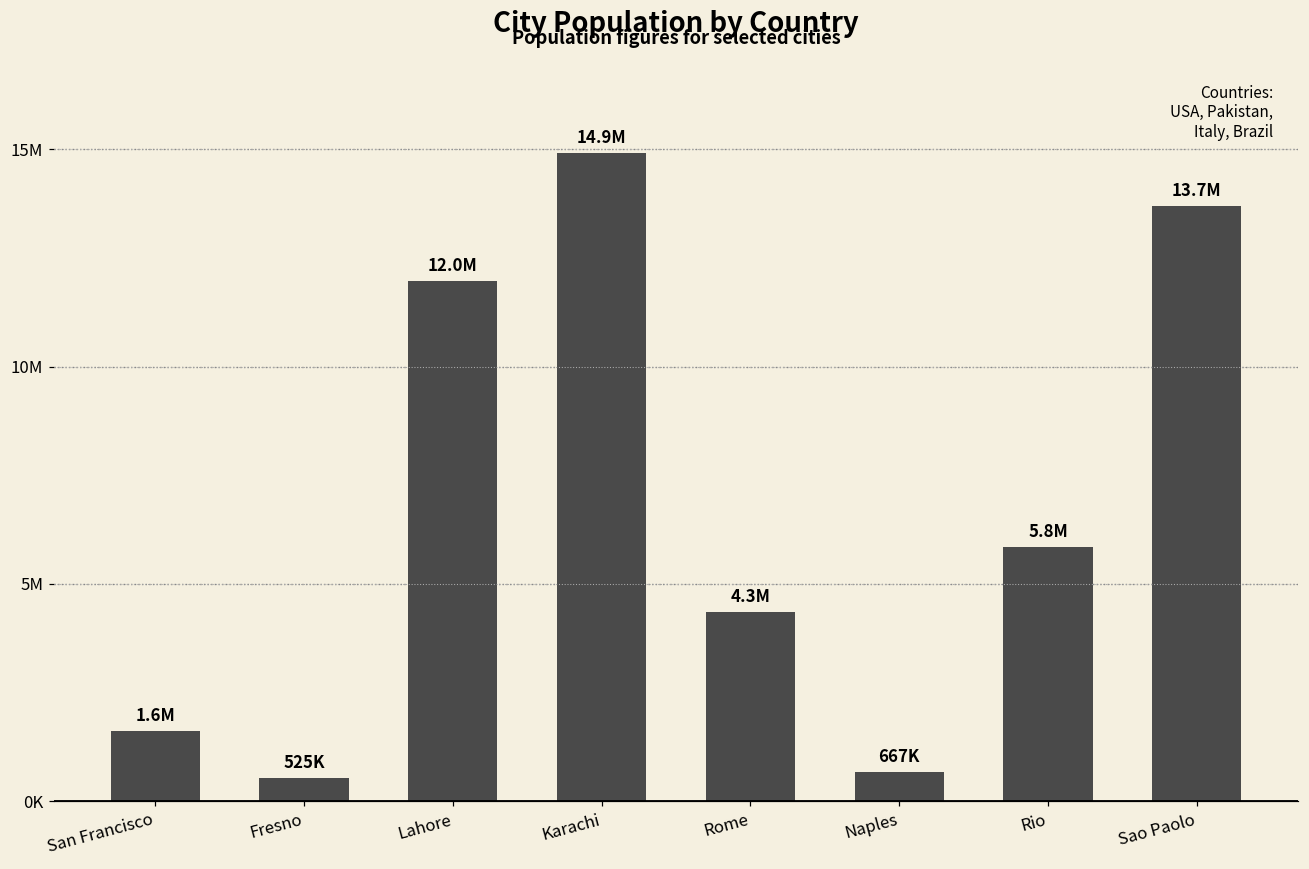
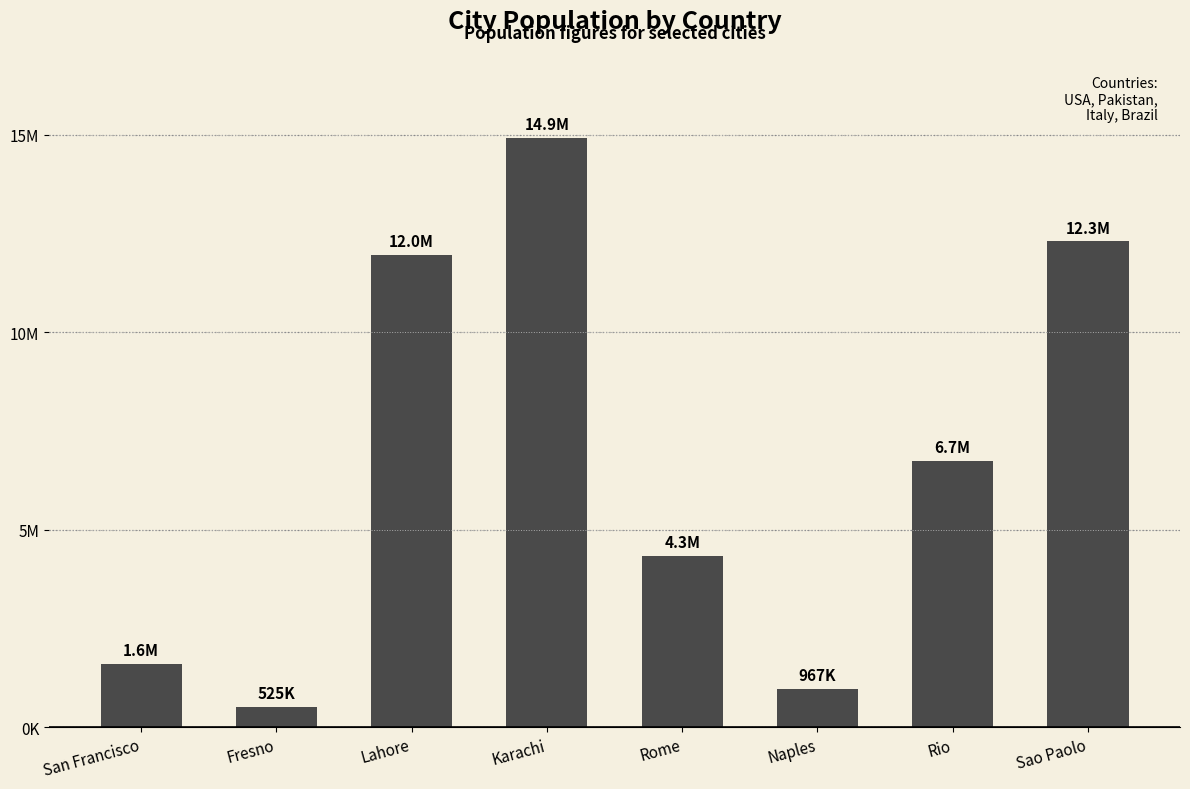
  {
    "San Francisco": "1.6M",
    "Fresno": "525K",
    "Lahore": "12.0M",
    "Karachi": "14.9M",
    "Rome": "4.3M",
-   "Naples": "667K",
-   "Rio": "5.8M",
-   "Sao Paolo": "13.7M"
+   "Naples": "967K",
+   "Rio": "6.7M",
+   "Sao Paolo": "12.3M"
  }
